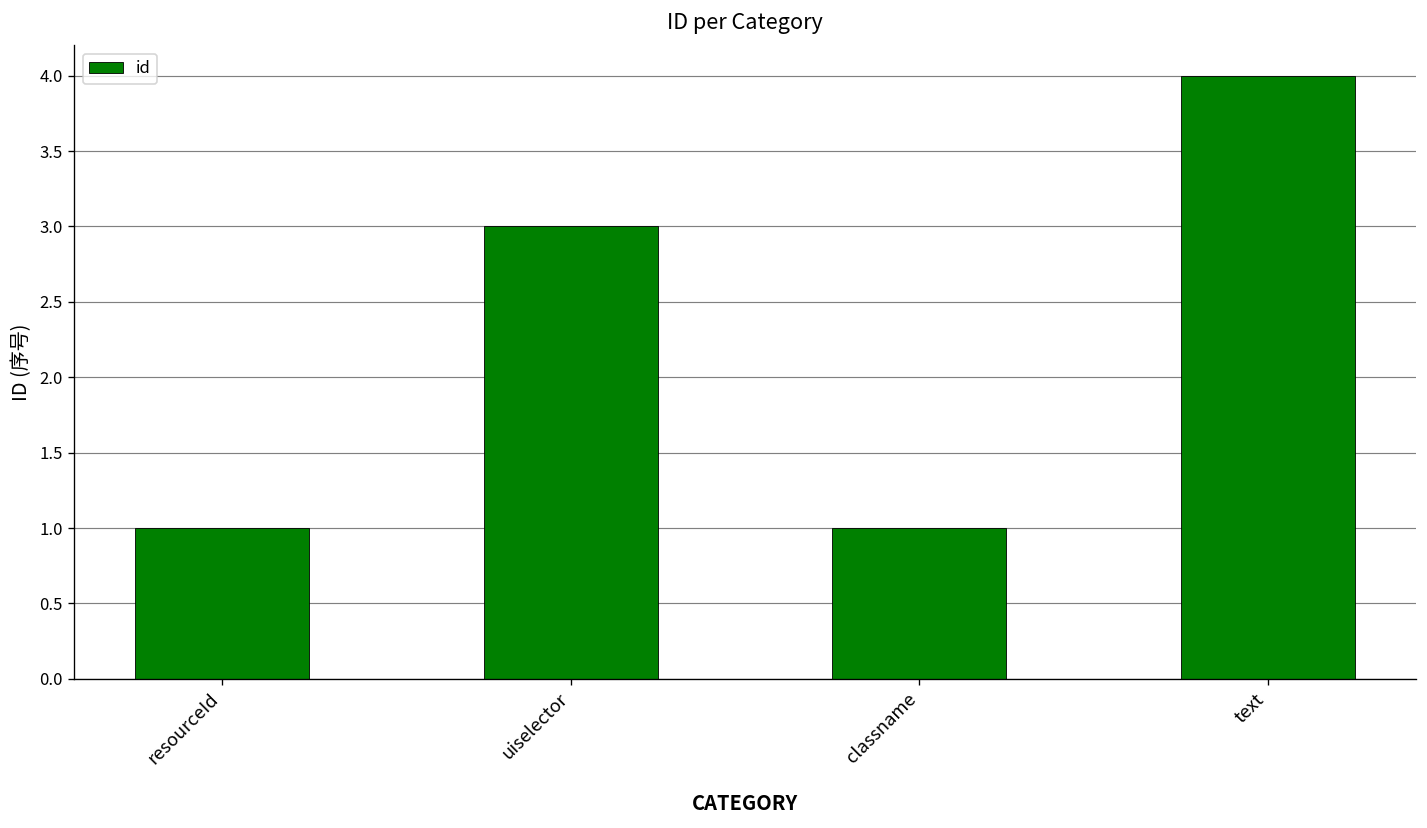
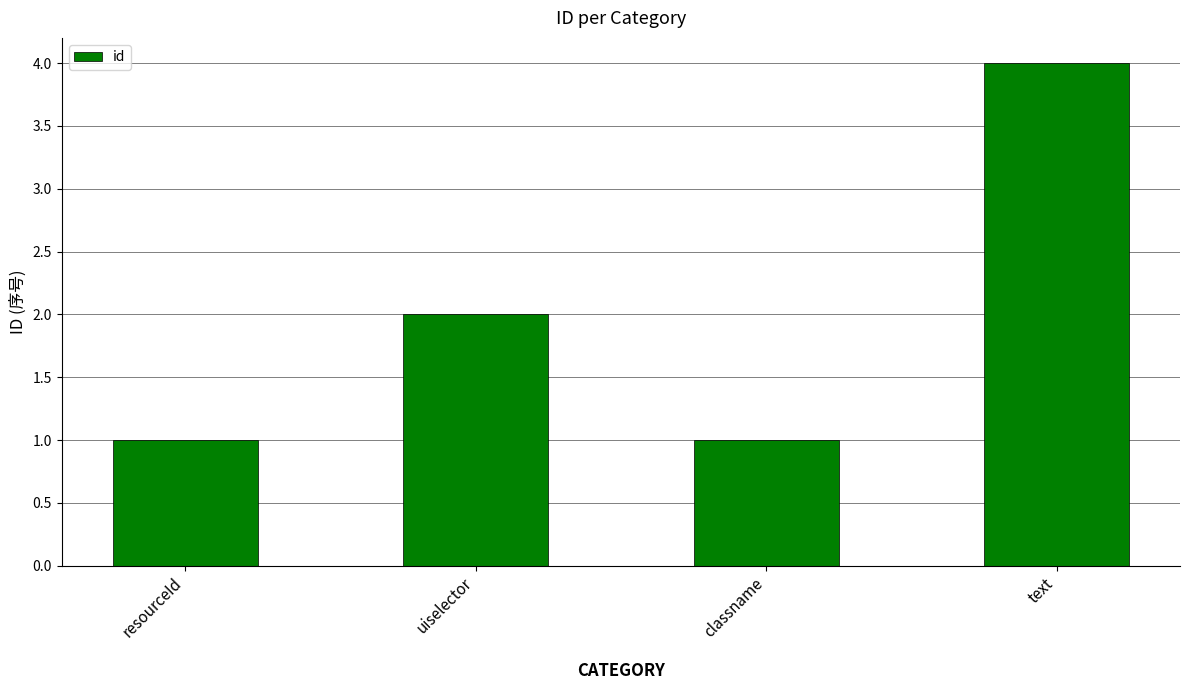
  {
    "resourceId": 1,
-   "uiselector": 3,
+   "uiselector": 2,
    "classname": 1,
    "text": 4
  }
